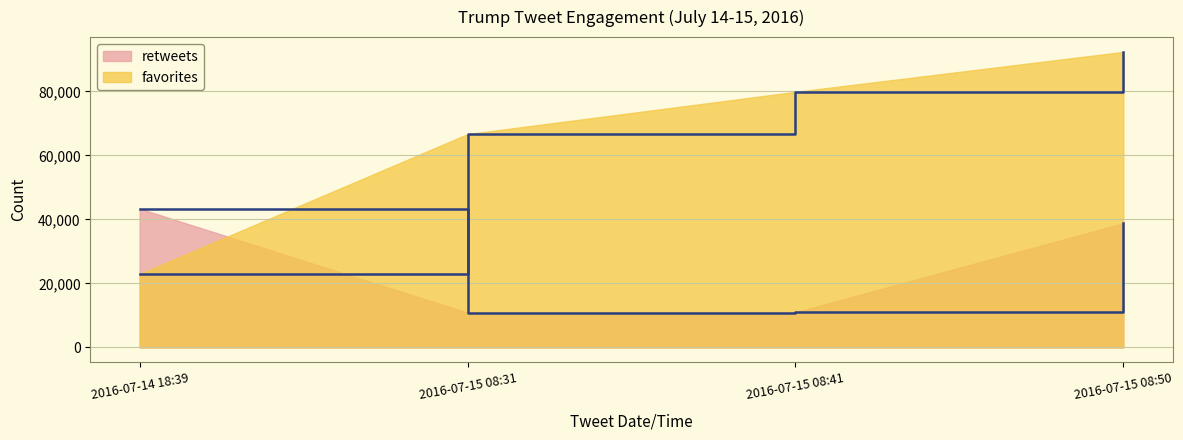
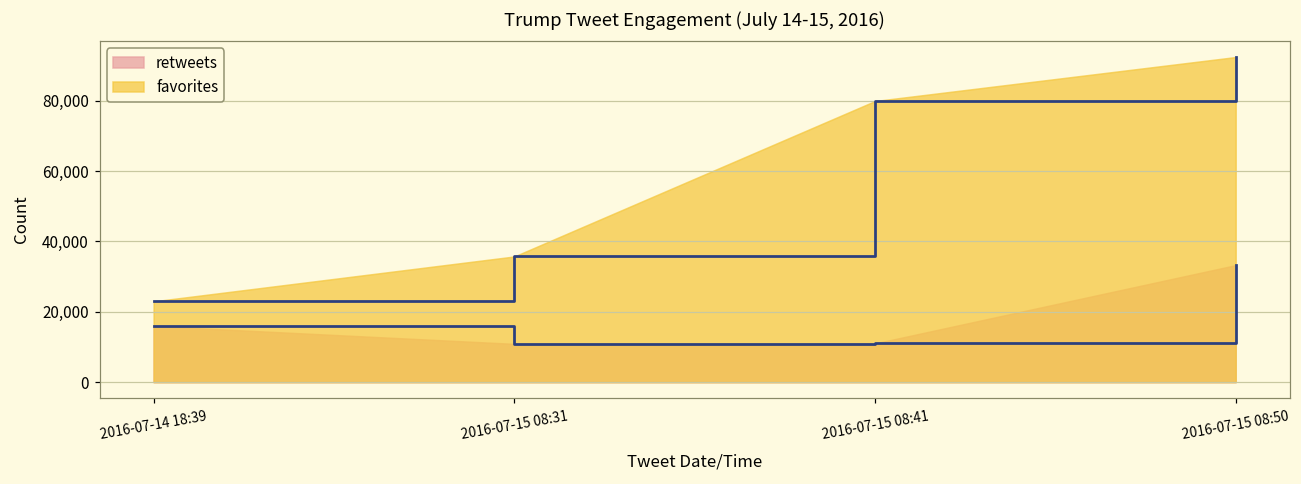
  {
    "retweets": {
-     "2016-07-14 18:39": "43,000",
+     "2016-07-14 18:39": "16,000",
      "2016-07-15 08:31": "11,000",
      "2016-07-15 08:41": "11,000",
-     "2016-07-15 08:50": "39,000"
+     "2016-07-15 08:50": "33,000"
    },
    "favorites": {
      "2016-07-14 18:39": "23,000",
-     "2016-07-15 08:31": "67,000",
+     "2016-07-15 08:31": "36,000",
      "2016-07-15 08:41": "80,000",
      "2016-07-15 08:50": "92,000"
    }
  }
